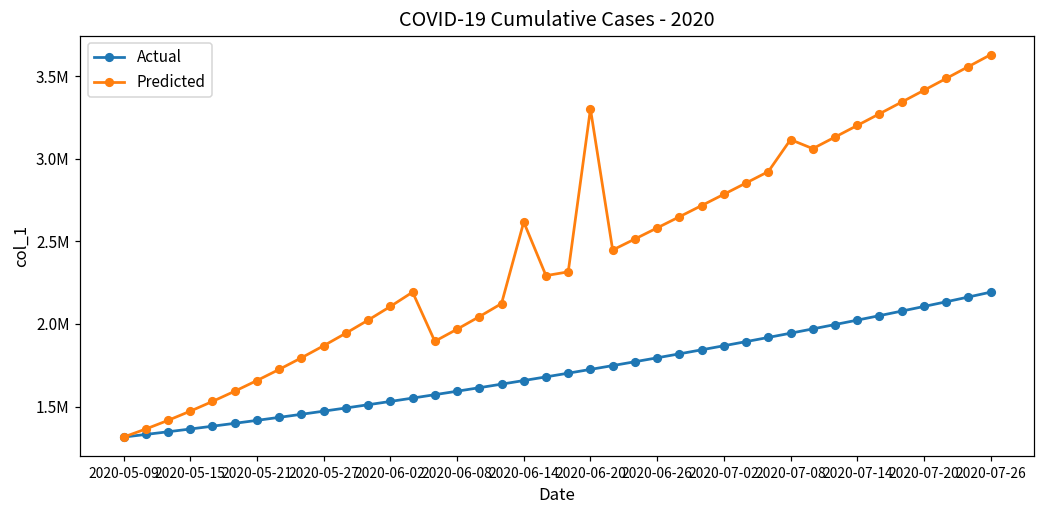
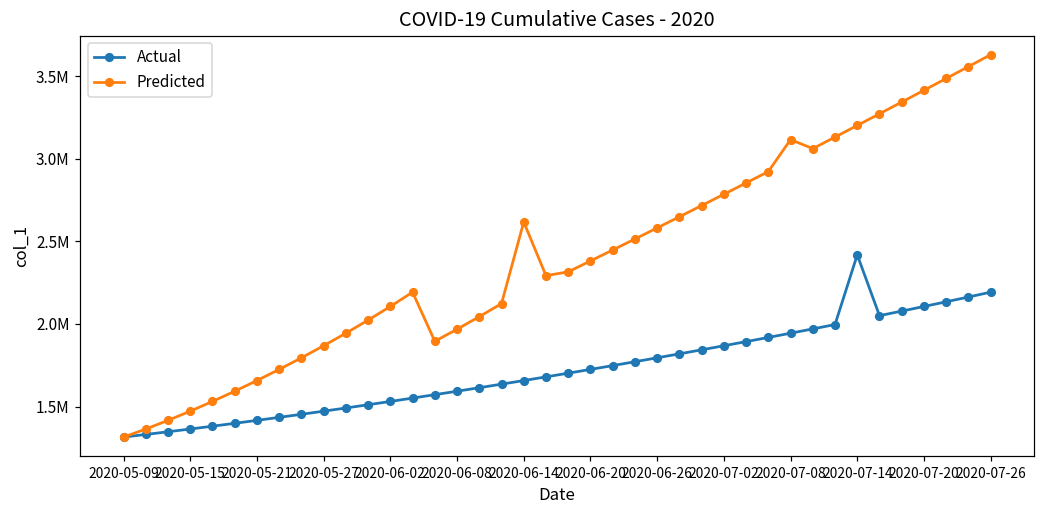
  {
    "Actual": {
      "2020-05-15": 1360000,
      "2020-05-21": 1420000,
      "2020-05-27": 1470000,
      "2020-06-02": 1530000,
      "2020-06-08": 1590000,
      "2020-06-14": 1660000,
      "2020-06-20": 1720000,
      "2020-06-26": 1790000,
      "2020-07-02": 1870000,
      "2020-07-08": 1940000,
-     "2020-07-14": 2020000,
+     "2020-07-14": 2420000,
      "2020-07-20": 2110000,
      "2020-07-26": 2190000
    },
    "Predicted": {
      "2020-05-15": 1470000,
      "2020-05-21": 1660000,
      "2020-05-27": 1870000,
      "2020-06-02": 2110000,
      "2020-06-08": 1970000,
      "2020-06-14": 2620000,
-     "2020-06-20": 3300000,
+     "2020-06-20": 2380000,
      "2020-06-26": 2580000,
      "2020-07-02": 2780000,
      "2020-07-08": 3120000,
      "2020-07-14": 3200000,
      "2020-07-20": 3410000,
      "2020-07-26": 3630000
    }
  }
